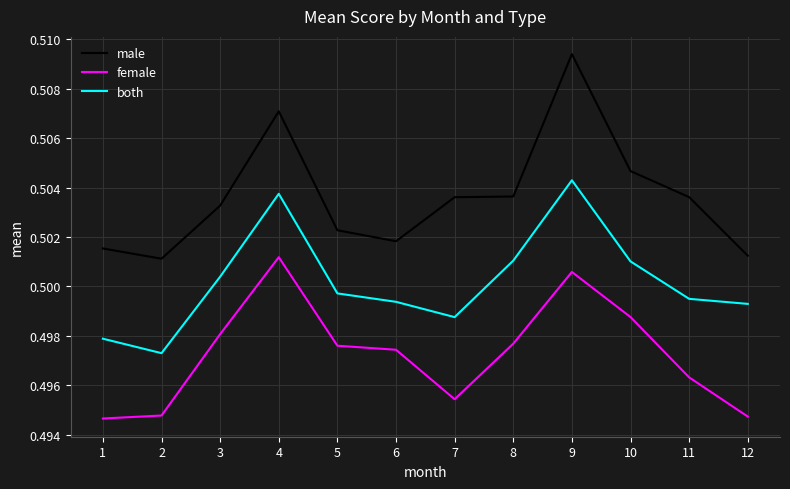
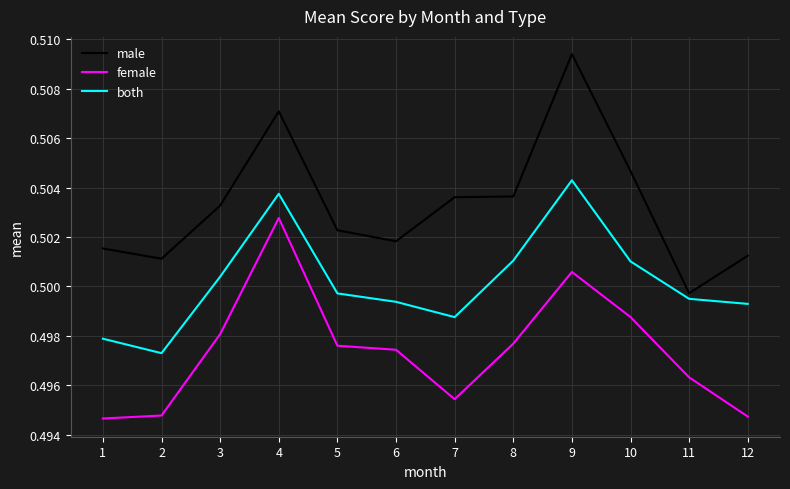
  {
    "male": {
      "1": 0.5015,
      "2": 0.5011,
      "3": 0.5033,
      "4": 0.5071,
      "5": 0.5023,
      "6": 0.5018,
      "7": 0.5036,
      "8": 0.5036,
      "9": 0.5094,
      "10": 0.5047,
-     "11": 0.5036,
+     "11": 0.4997,
      "12": 0.5012
    },
    "female": {
      "1": 0.4947,
      "2": 0.4948,
      "3": 0.4981,
-     "4": 0.5012,
+     "4": 0.5028,
      "5": 0.4976,
      "6": 0.4974,
      "7": 0.4954,
      "8": 0.4977,
      "9": 0.5006,
      "10": 0.4988,
      "11": 0.4963,
      "12": 0.4947
    },
    "both": {
      "1": 0.4979,
      "2": 0.4973,
      "3": 0.5004,
      "4": 0.5037,
      "5": 0.4997,
      "6": 0.4994,
      "7": 0.4988,
      "8": 0.5010,
      "9": 0.5043,
      "10": 0.5010,
      "11": 0.4995,
      "12": 0.4993
    }
  }
